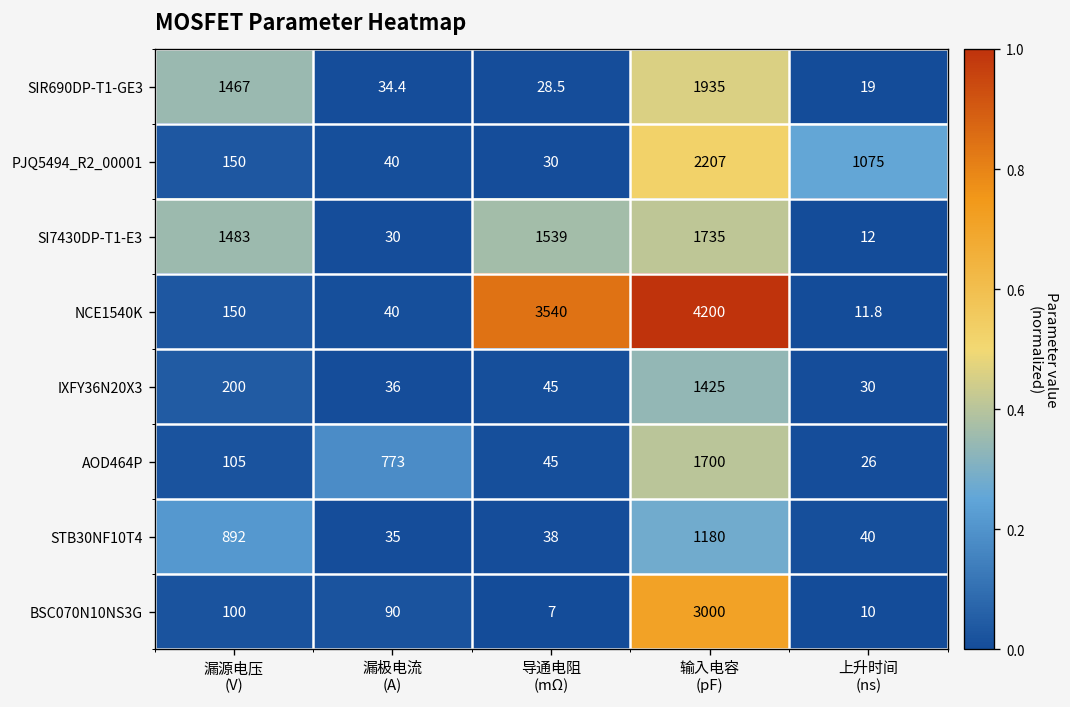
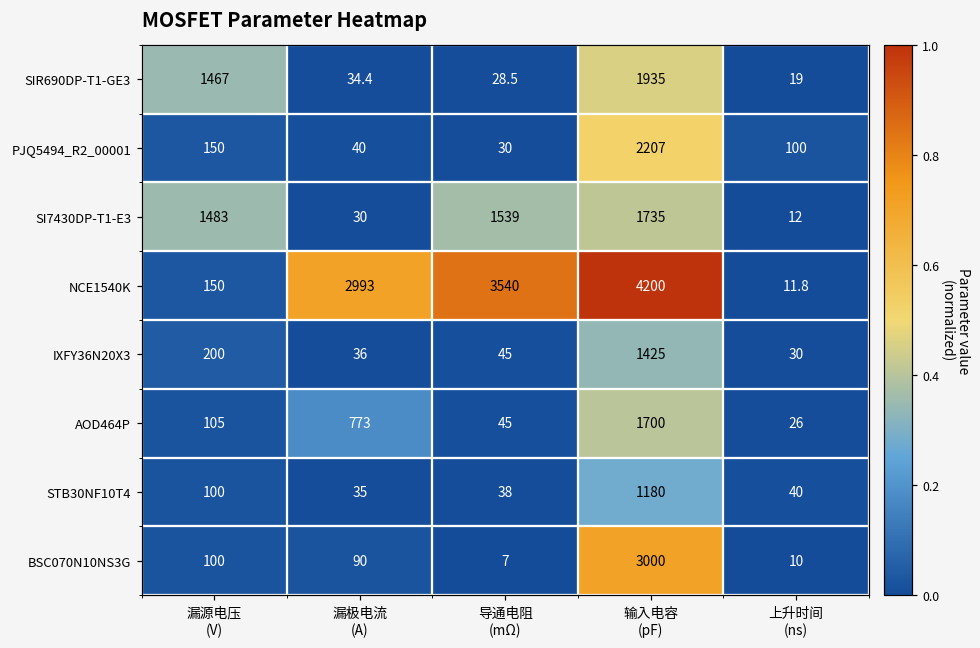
  {
    "SIR690DP-T1-GE3": {
      "漏源电压 (V)": 1467,
      "漏极电流 (A)": 34.4,
      "导通电阻 (mΩ)": 28.5,
      "输入电容 (pF)": 1935,
      "上升时间 (ns)": 19
    },
    "PJQ5494_R2_00001": {
      "漏源电压 (V)": 150,
      "漏极电流 (A)": 40,
      "导通电阻 (mΩ)": 30,
      "输入电容 (pF)": 2207,
-     "上升时间 (ns)": 1075
+     "上升时间 (ns)": 100
    },
    "SI7430DP-T1-E3": {
      "漏源电压 (V)": 1483,
      "漏极电流 (A)": 30,
      "导通电阻 (mΩ)": 1539,
      "输入电容 (pF)": 1735,
      "上升时间 (ns)": 12
    },
    "NCE1540K": {
      "漏源电压 (V)": 150,
-     "漏极电流 (A)": 40,
+     "漏极电流 (A)": 2993,
      "导通电阻 (mΩ)": 3540,
      "输入电容 (pF)": 4200,
      "上升时间 (ns)": 11.8
    },
    "IXFY36N20X3": {
      "漏源电压 (V)": 200,
      "漏极电流 (A)": 36,
      "导通电阻 (mΩ)": 45,
      "输入电容 (pF)": 1425,
      "上升时间 (ns)": 30
    },
    "AOD464P": {
      "漏源电压 (V)": 105,
      "漏极电流 (A)": 773,
      "导通电阻 (mΩ)": 45,
      "输入电容 (pF)": 1700,
      "上升时间 (ns)": 26
    },
    "STB30NF10T4": {
-     "漏源电压 (V)": 892,
+     "漏源电压 (V)": 100,
      "漏极电流 (A)": 35,
      "导通电阻 (mΩ)": 38,
      "输入电容 (pF)": 1180,
      "上升时间 (ns)": 40
    },
    "BSC070N10NS3G": {
      "漏源电压 (V)": 100,
      "漏极电流 (A)": 90,
      "导通电阻 (mΩ)": 7,
      "输入电容 (pF)": 3000,
      "上升时间 (ns)": 10
    }
  }
